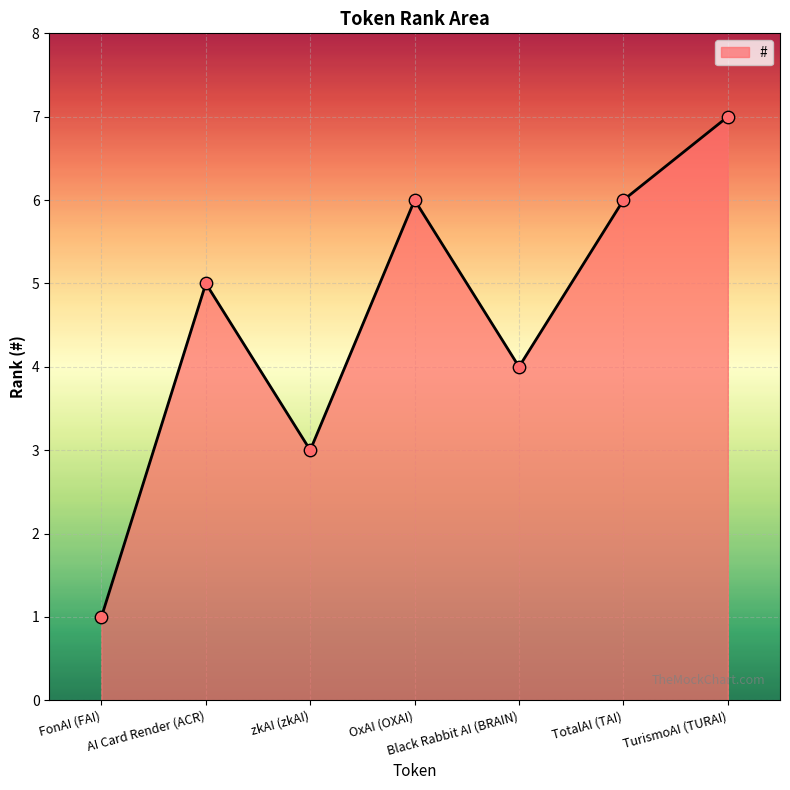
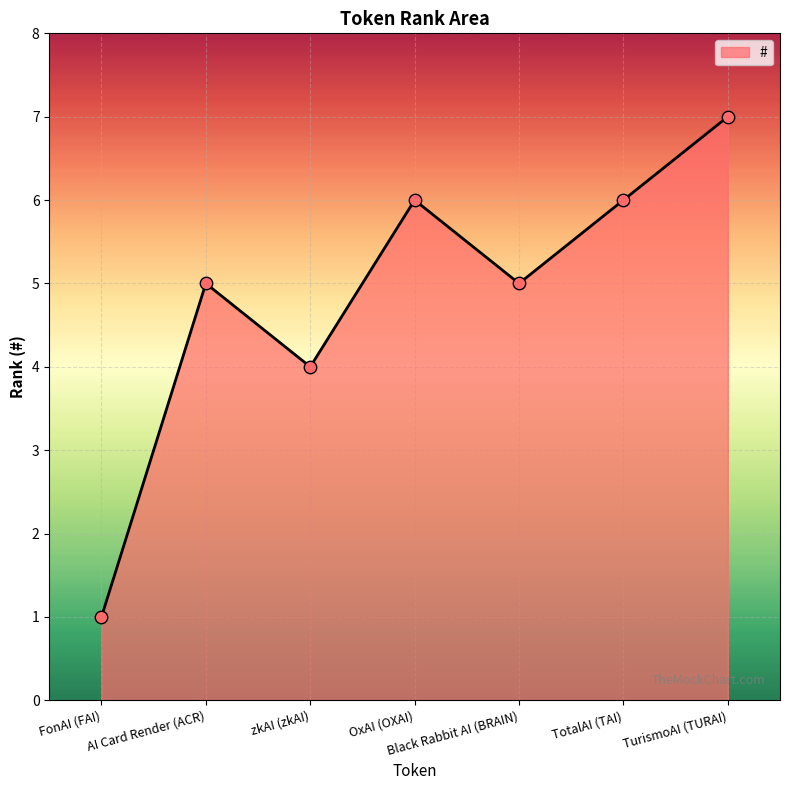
  {
    "FonAI (FAI)": 1,
    "AI Card Render (ACR)": 5,
-   "zkAI (zkAI)": 3,
+   "zkAI (zkAI)": 4,
    "OxAI (OXAI)": 6,
-   "Black Rabbit AI (BRAIN)": 4,
+   "Black Rabbit AI (BRAIN)": 5,
    "TotalAI (TAI)": 6,
    "TurismoAI (TURAI)": 7
  }
